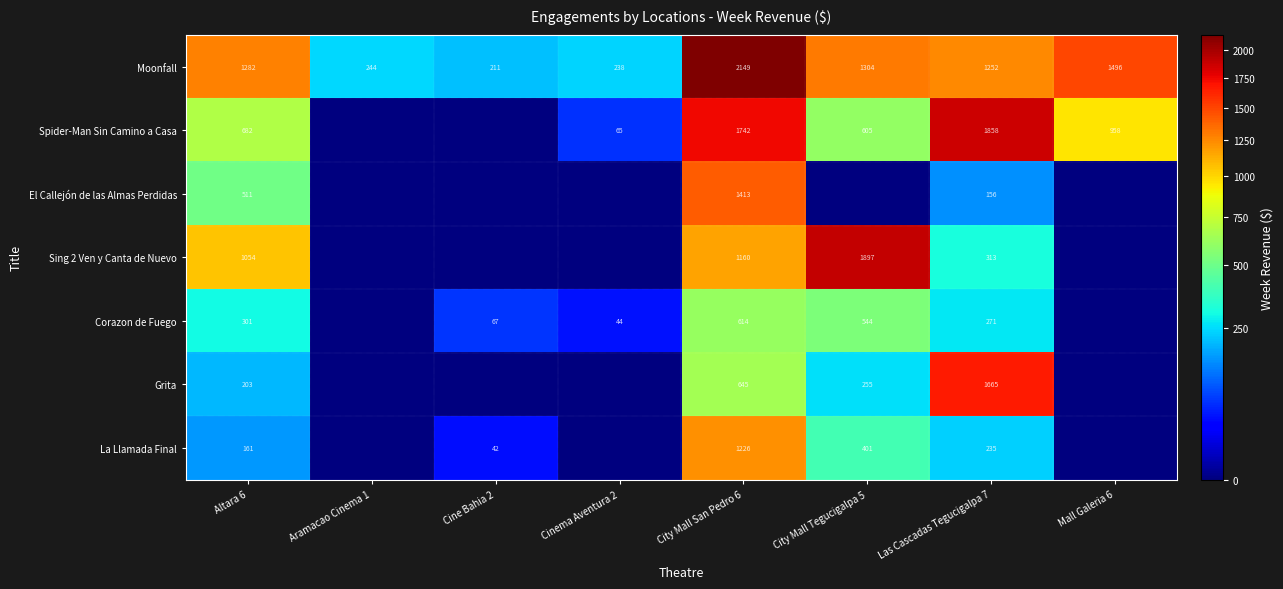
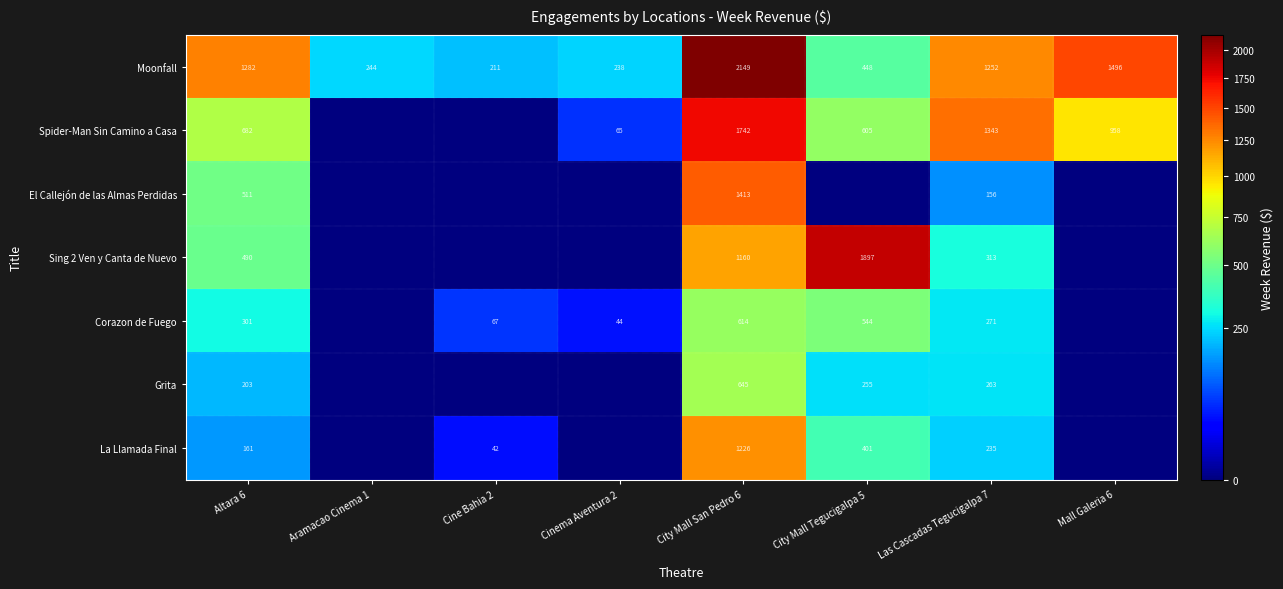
  {
    "Moonfall": {
      "Altara 6": 1282,
      "Aramacao Cinema 1": 244,
      "Cine Bahia 2": 211,
      "Cinema Aventura 2": 238,
      "City Mall San Pedro 6": 2149,
-     "City Mall Tegucigalpa 5": 1304,
+     "City Mall Tegucigalpa 5": 448,
      "Las Cascadas Tegucigalpa 7": 1252,
      "Mall Galeria 6": 1496
    },
    "Spider-Man Sin Camino a Casa": {
      "Altara 6": 682,
      "Cinema Aventura 2": 65,
      "City Mall San Pedro 6": 1742,
      "City Mall Tegucigalpa 5": 605,
-     "Las Cascadas Tegucigalpa 7": 1858,
+     "Las Cascadas Tegucigalpa 7": 1343,
      "Mall Galeria 6": 958
    },
    "El Callejón de las Almas Perdidas": {
      "Altara 6": 511,
      "City Mall San Pedro 6": 1413,
      "Las Cascadas Tegucigalpa 7": 156
    },
    "Sing 2 Ven y Canta de Nuevo": {
-     "Altara 6": 1054,
+     "Altara 6": 490,
      "City Mall San Pedro 6": 1160,
      "City Mall Tegucigalpa 5": 1897,
      "Las Cascadas Tegucigalpa 7": 313
    },
    "Corazon de Fuego": {
      "Altara 6": 301,
      "Cine Bahia 2": 67,
      "Cinema Aventura 2": 44,
      "City Mall San Pedro 6": 614,
      "City Mall Tegucigalpa 5": 544,
      "Las Cascadas Tegucigalpa 7": 271
    },
    "Grita": {
      "Altara 6": 203,
      "City Mall San Pedro 6": 645,
      "City Mall Tegucigalpa 5": 255,
-     "Las Cascadas Tegucigalpa 7": 1665
+     "Las Cascadas Tegucigalpa 7": 263
    },
    "La Llamada Final": {
      "Altara 6": 161,
      "Cine Bahia 2": 42,
      "City Mall San Pedro 6": 1226,
      "City Mall Tegucigalpa 5": 401,
      "Las Cascadas Tegucigalpa 7": 235
    }
  }
